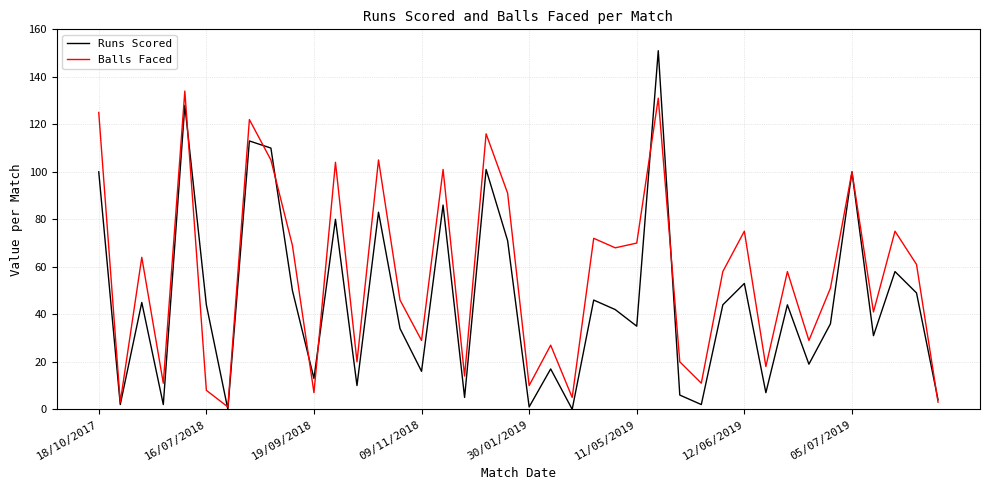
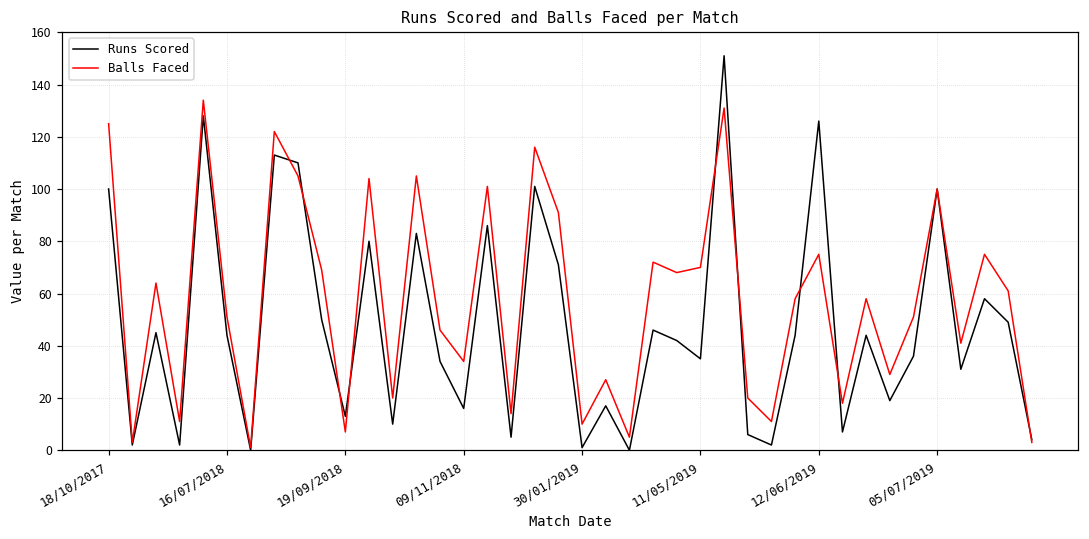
  {
    "Runs Scored": {
      "18/10/2017": 100,
      "16/07/2018": 44,
      "19/09/2018": 13,
      "09/11/2018": 16,
      "30/01/2019": 1,
      "11/05/2019": 35,
-     "12/06/2019": 53
+     "12/06/2019": 126
    },
    "Balls Faced": {
      "18/10/2017": 125,
-     "16/07/2018": 8,
+     "16/07/2018": 51,
      "19/09/2018": 7,
-     "09/11/2018": 29,
+     "09/11/2018": 34,
      "30/01/2019": 10,
      "11/05/2019": 70,
      "12/06/2019": 75
    }
  }
